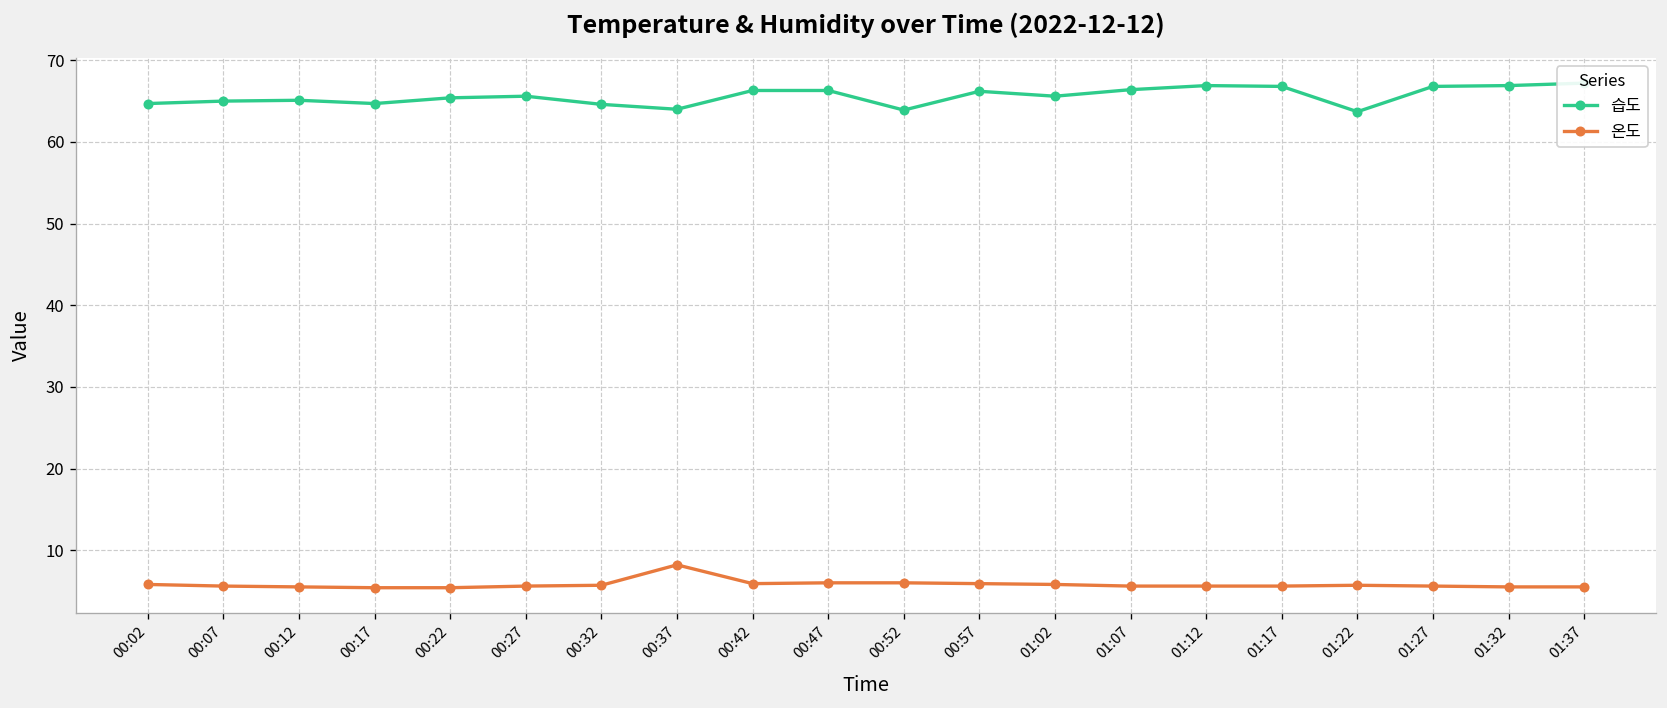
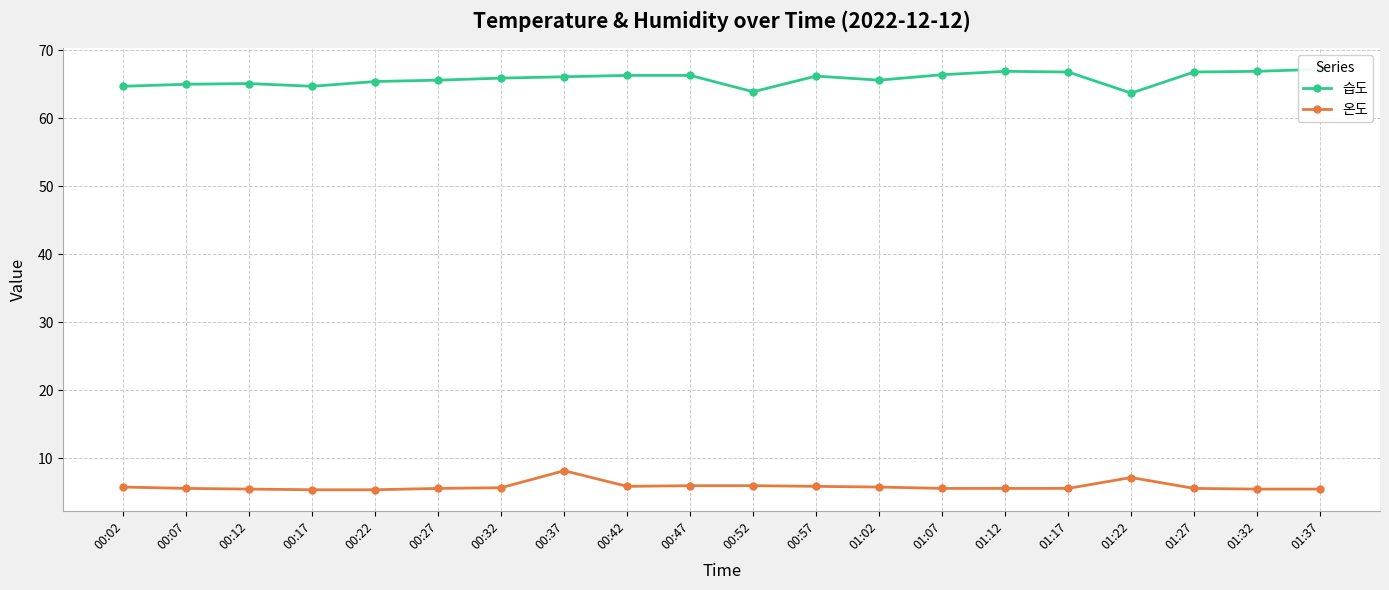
  {
    "습도": {
      "00:02": 65,
      "00:07": 65,
      "00:12": 65,
      "00:17": 65,
      "00:22": 65,
      "00:27": 66,
-     "00:32": 65,
-     "00:37": 64,
+     "00:32": 66,
+     "00:37": 66,
      "00:42": 66,
      "00:47": 66,
      "00:52": 64,
      "00:57": 66,
      "01:02": 66,
      "01:07": 66,
      "01:12": 67,
      "01:17": 67,
      "01:22": 64,
      "01:27": 67,
      "01:32": 67
    },
    "온도": {
      "00:02": 6,
      "00:07": 6,
      "00:12": 6,
      "00:17": 5,
      "00:22": 5,
      "00:27": 6,
      "00:32": 6,
      "00:37": 8,
      "00:42": 6,
      "00:47": 6,
      "00:52": 6,
      "00:57": 6,
      "01:02": 6,
      "01:07": 6,
      "01:12": 6,
      "01:17": 6,
-     "01:22": 6,
+     "01:22": 7,
      "01:27": 6,
      "01:32": 6,
      "01:37": 6
    }
  }
